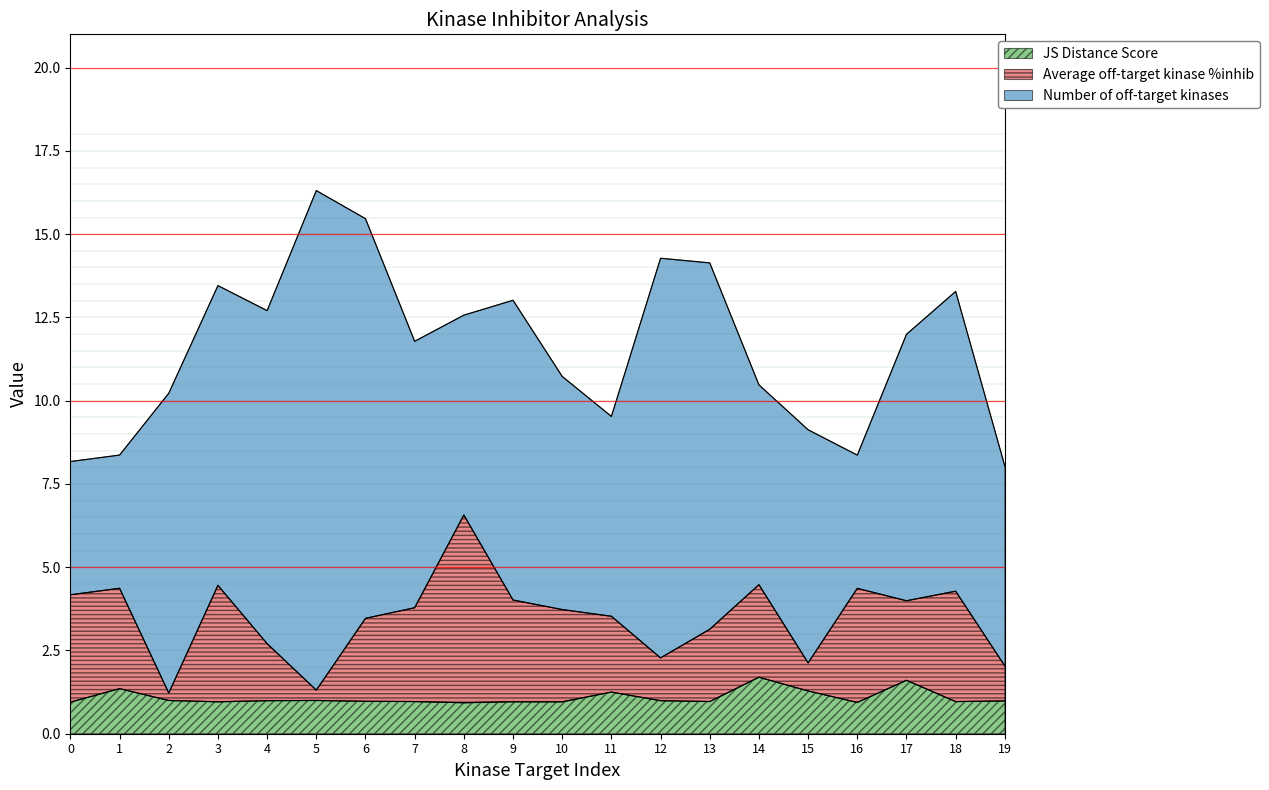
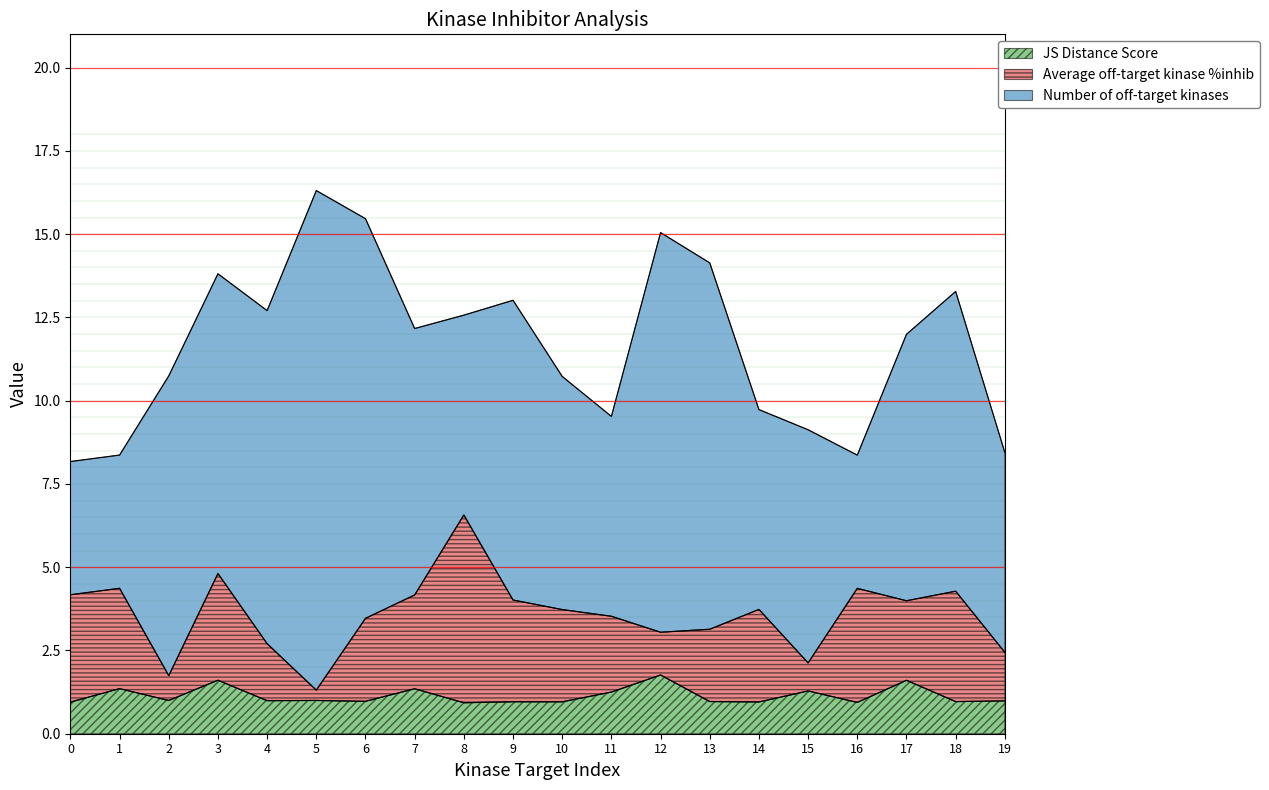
  {
    "JS Distance Score": {
      "0": 0.9,
      "1": 1.4,
      "2": 1.0,
-     "3": 1.0,
+     "3": 1.6,
      "4": 1.0,
      "5": 1.0,
      "6": 1.0,
-     "7": 1.0,
+     "7": 1.3,
      "8": 0.9,
      "9": 1.0,
      "10": 1.0,
      "11": 1.3,
-     "12": 1.0,
+     "12": 1.8,
      "13": 1.0,
-     "14": 1.7,
+     "14": 1.0,
      "15": 1.3,
      "16": 0.9,
      "17": 1.6,
      "18": 1.0,
      "19": 1.0
    },
    "Average off-target kinase %inhib": {
      "0": 3.2,
      "1": 3.0,
-     "2": 0.2,
-     "3": 3.5,
+     "2": 0.7,
+     "3": 3.2,
      "4": 1.7,
      "5": 0.3,
      "6": 2.5,
      "7": 2.8,
      "8": 5.6,
      "9": 3.1,
      "10": 2.8,
      "11": 2.3,
      "12": 1.3,
      "13": 2.2,
      "14": 2.8,
      "15": 0.8,
      "16": 3.4,
      "17": 2.4,
      "18": 3.3,
-     "19": 1.0
+     "19": 1.5
    },
    "Number of off-target kinases": {
      "0": 4.0,
      "1": 4.0,
      "2": 9.0,
      "3": 9.0,
      "4": 10.0,
      "5": 15.0,
      "6": 12.0,
      "7": 8.0,
      "8": 6.0,
      "9": 9.0,
      "10": 7.0,
      "11": 6.0,
      "12": 12.0,
      "13": 11.0,
      "14": 6.0,
      "15": 7.0,
      "16": 4.0,
      "17": 8.0,
      "18": 9.0,
      "19": 6.0
    }
  }
